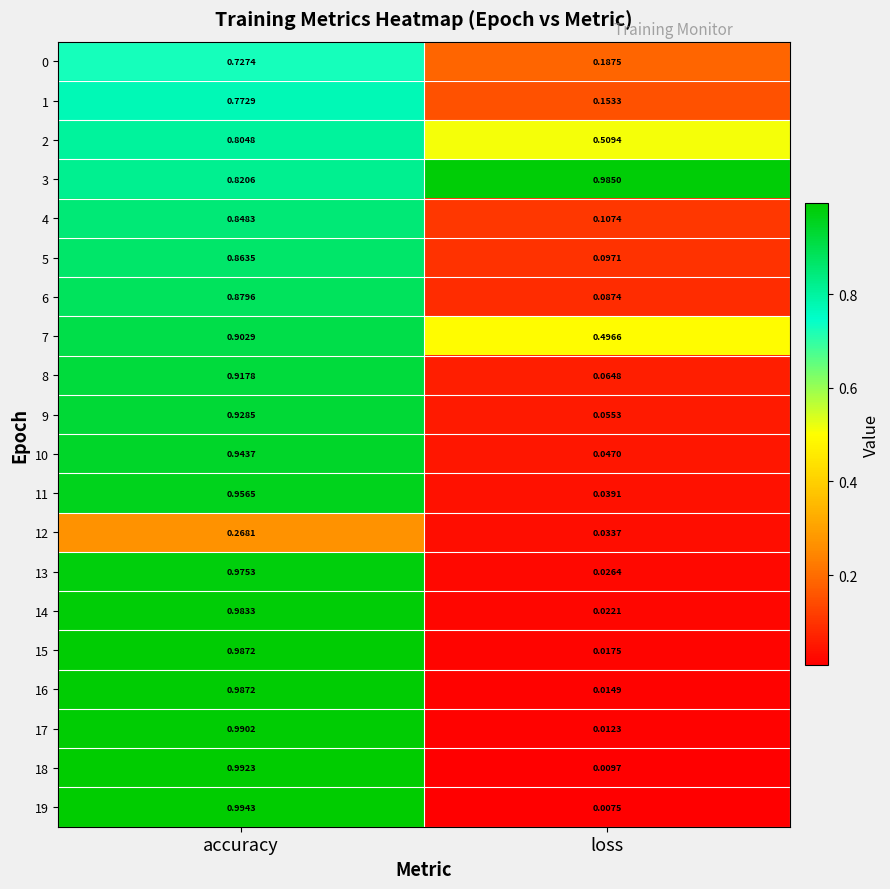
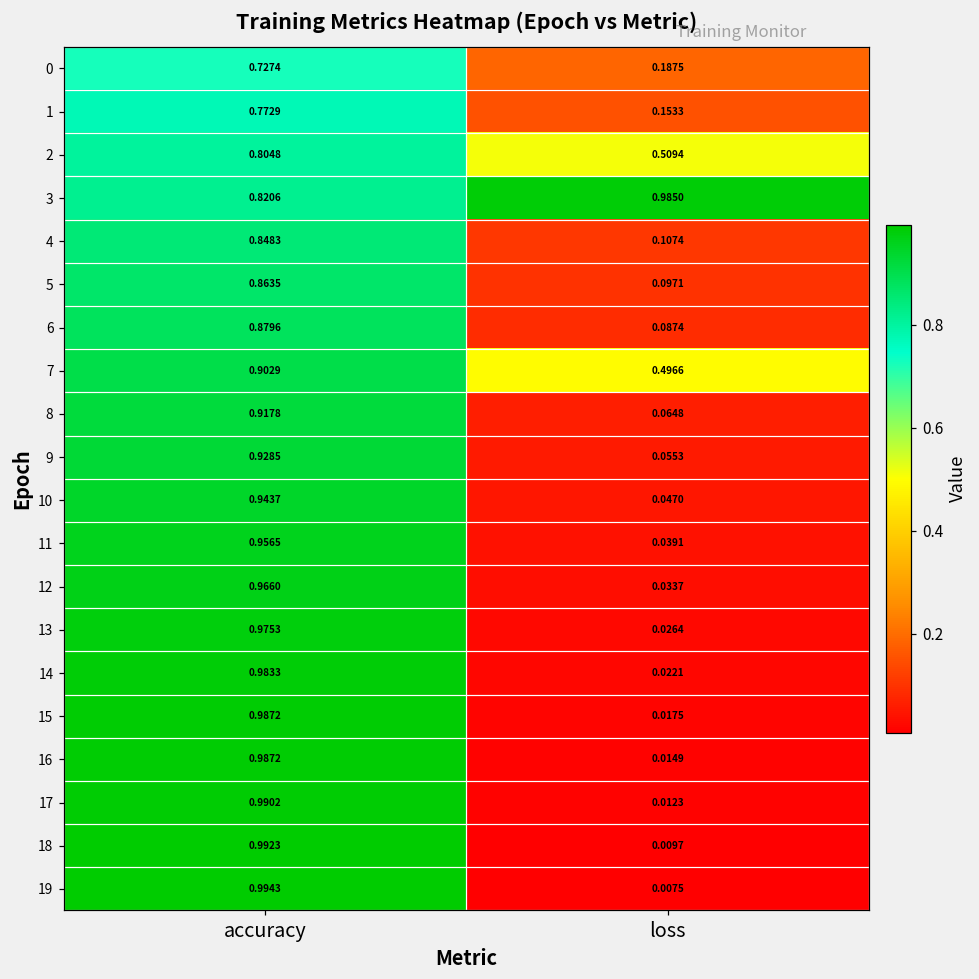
  {
    "0": {
      "accuracy": 0.7274,
      "loss": 0.1875
    },
    "1": {
      "accuracy": 0.7729,
      "loss": 0.1533
    },
    "2": {
      "accuracy": 0.8048,
      "loss": 0.5094
    },
    "3": {
      "accuracy": 0.8206,
      "loss": 0.9850
    },
    "4": {
      "accuracy": 0.8483,
      "loss": 0.1074
    },
    "5": {
      "accuracy": 0.8635,
      "loss": 0.0971
    },
    "6": {
      "accuracy": 0.8796,
      "loss": 0.0874
    },
    "7": {
      "accuracy": 0.9029,
      "loss": 0.4966
    },
    "8": {
      "accuracy": 0.9178,
      "loss": 0.0648
    },
    "9": {
      "accuracy": 0.9285,
      "loss": 0.0553
    },
    "10": {
      "accuracy": 0.9437,
      "loss": 0.0470
    },
    "11": {
      "accuracy": 0.9565,
      "loss": 0.0391
    },
    "12": {
-     "accuracy": 0.2681,
+     "accuracy": 0.9660,
      "loss": 0.0337
    },
    "13": {
      "accuracy": 0.9753,
      "loss": 0.0264
    },
    "14": {
      "accuracy": 0.9833,
      "loss": 0.0221
    },
    "15": {
      "accuracy": 0.9872,
      "loss": 0.0175
    },
    "16": {
      "accuracy": 0.9872,
      "loss": 0.0149
    },
    "17": {
      "accuracy": 0.9902,
      "loss": 0.0123
    },
    "18": {
      "accuracy": 0.9923,
      "loss": 0.0097
    },
    "19": {
      "accuracy": 0.9943,
      "loss": 0.0075
    }
  }
